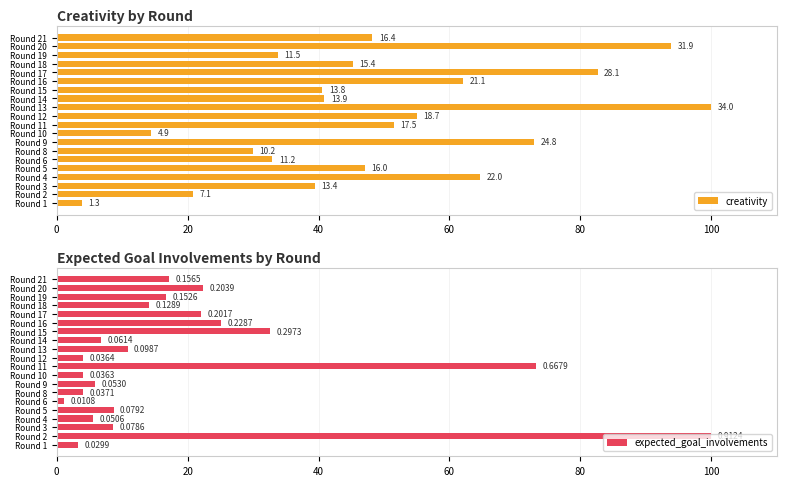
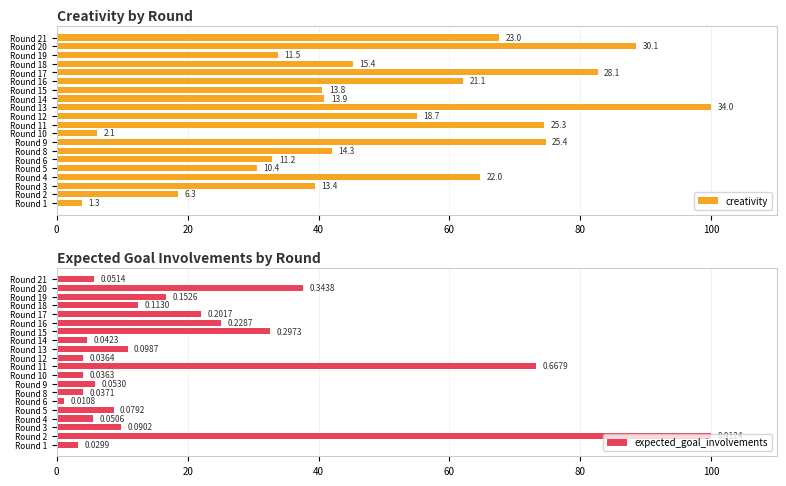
  {
    "Creativity by Round": {
-     "Round 21": 16.4,
-     "Round 20": 31.9,
-     "Round 11": 17.5,
-     "Round 10": 4.9,
-     "Round 9": 24.8,
-     "Round 8": 10.2,
-     "Round 5": 16.0,
-     "Round 2": 7.1
+     "Round 21": 23.0,
+     "Round 20": 30.1,
+     "Round 11": 25.3,
+     "Round 10": 2.1,
+     "Round 9": 25.4,
+     "Round 8": 14.3,
+     "Round 5": 10.4,
+     "Round 2": 6.3
    },
    "Expected Goal Involvements by Round": {
-     "Round 21": 0.1565,
-     "Round 20": 0.2039,
-     "Round 18": 0.1289,
-     "Round 14": 0.0614,
-     "Round 3": 0.0786
+     "Round 21": 0.0514,
+     "Round 20": 0.3438,
+     "Round 18": 0.1130,
+     "Round 14": 0.0423,
+     "Round 3": 0.0902
    }
  }
